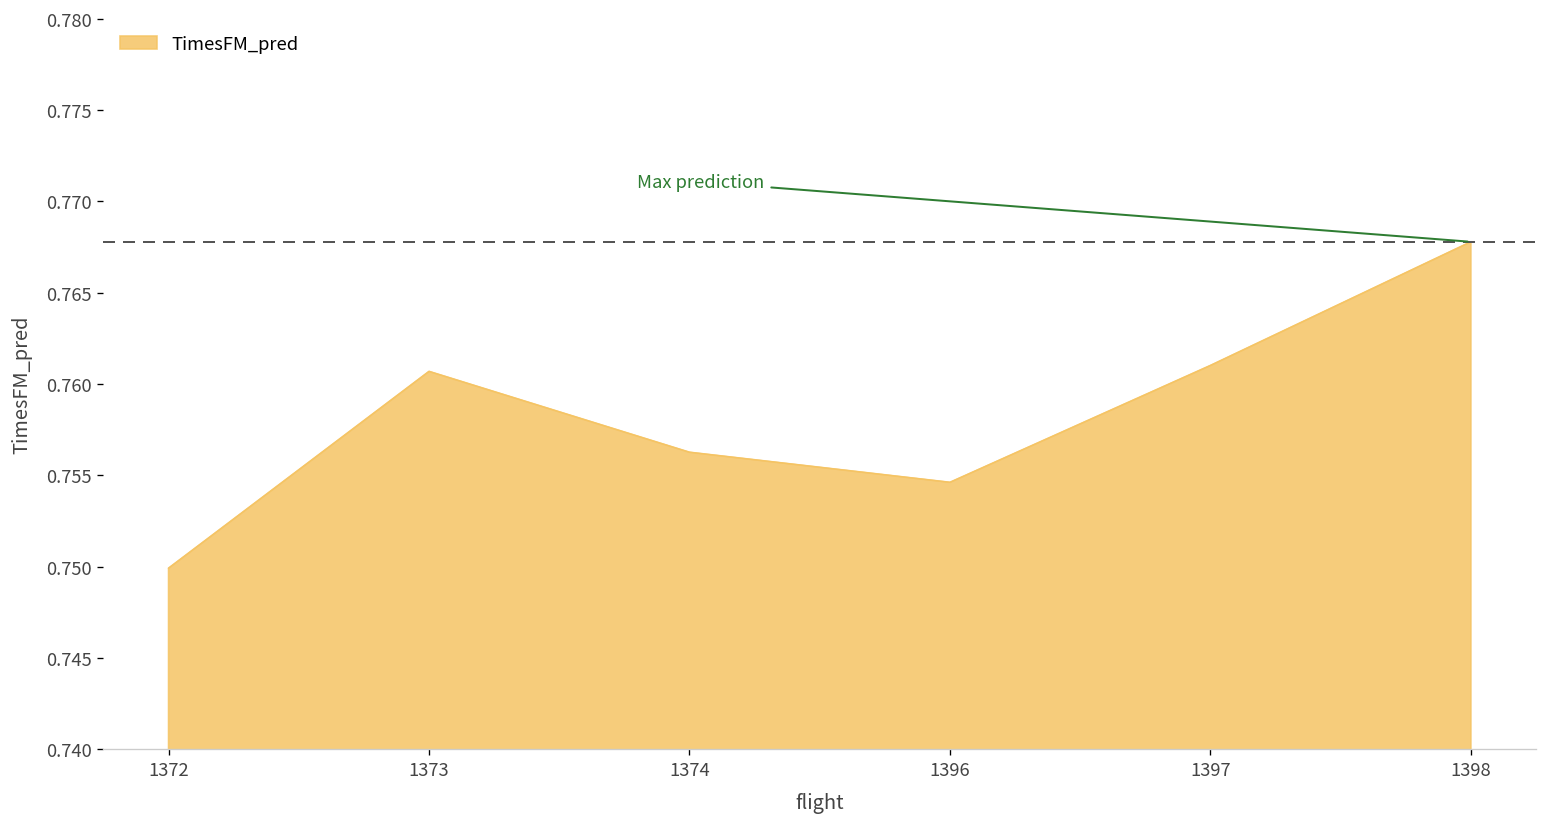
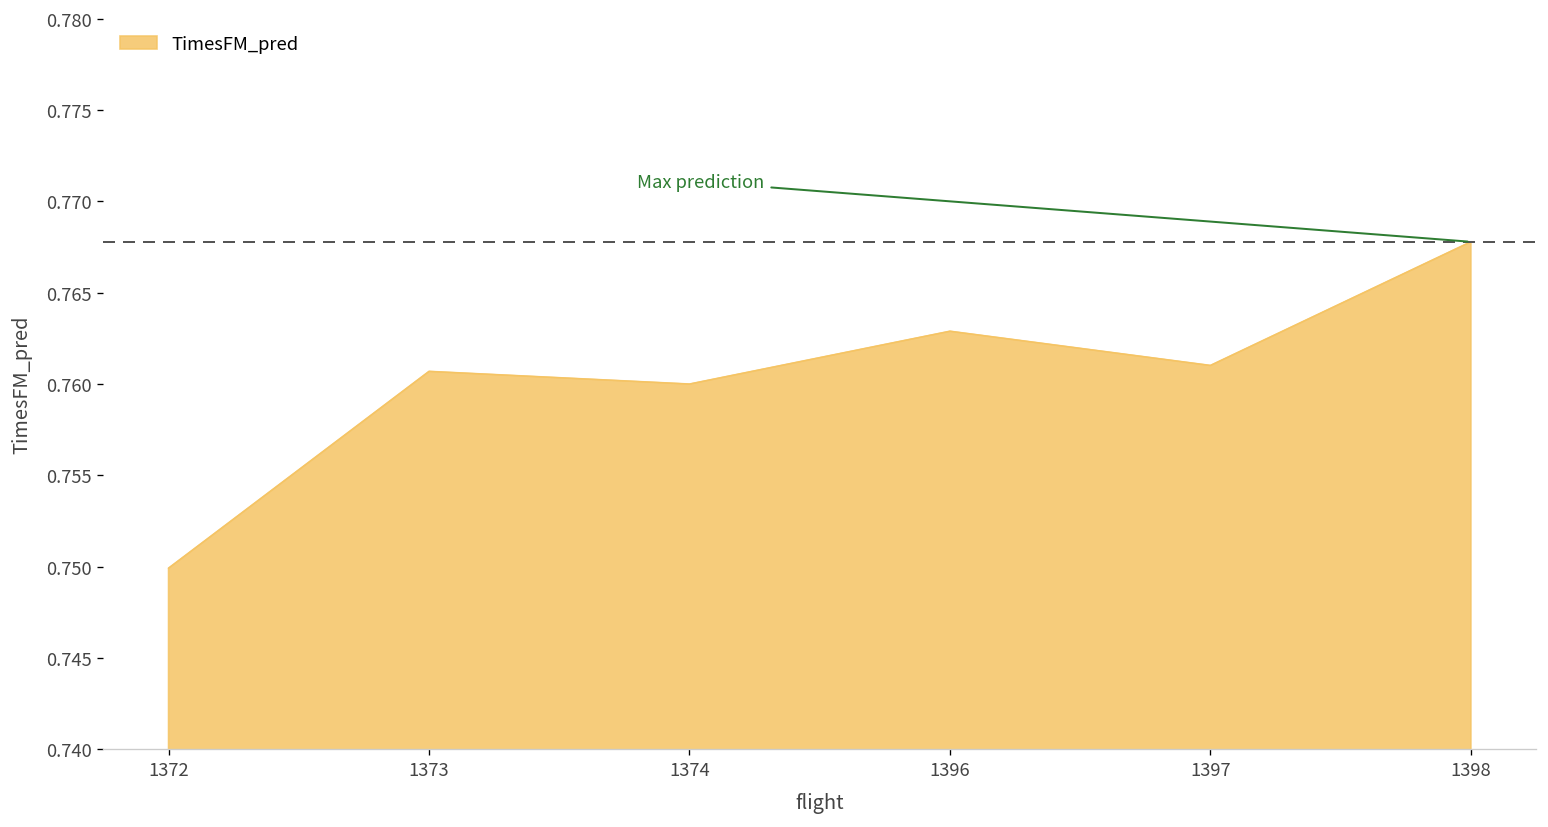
  {
    "1372": 0.7499,
    "1373": 0.7607,
-   "1374": 0.7563,
-   "1396": 0.7546,
+   "1374": 0.7600,
+   "1396": 0.7629,
    "1397": 0.7610,
    "1398": 0.7678
  }
